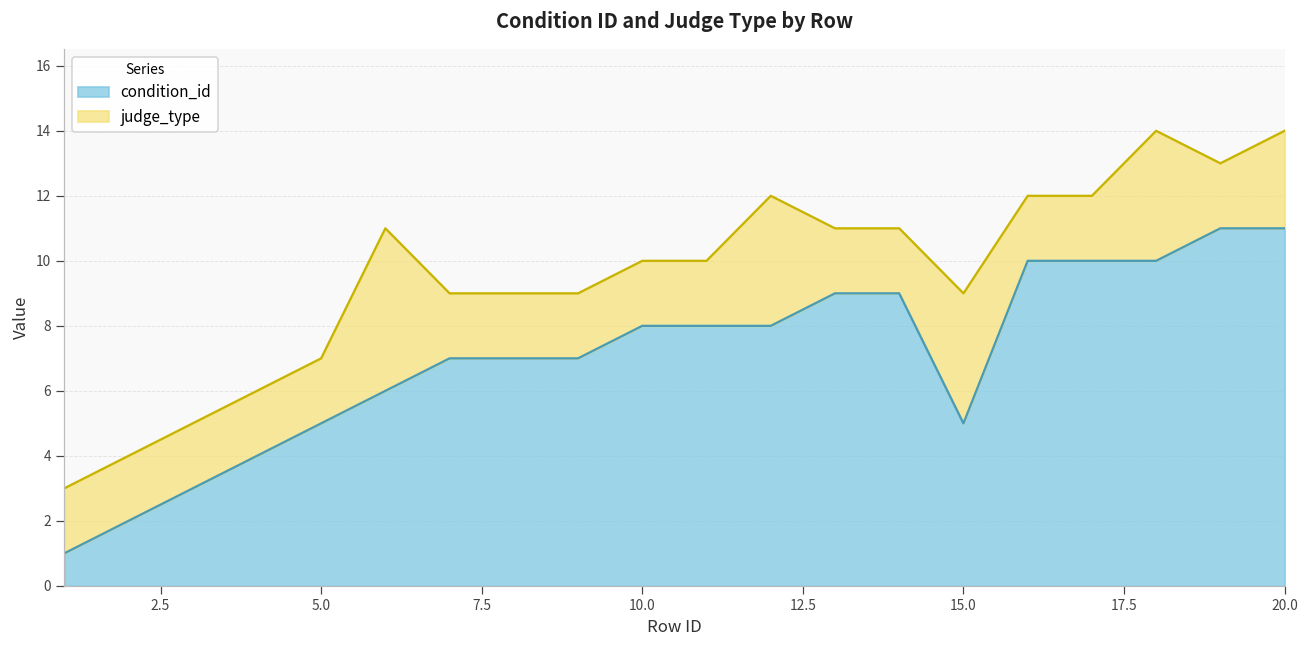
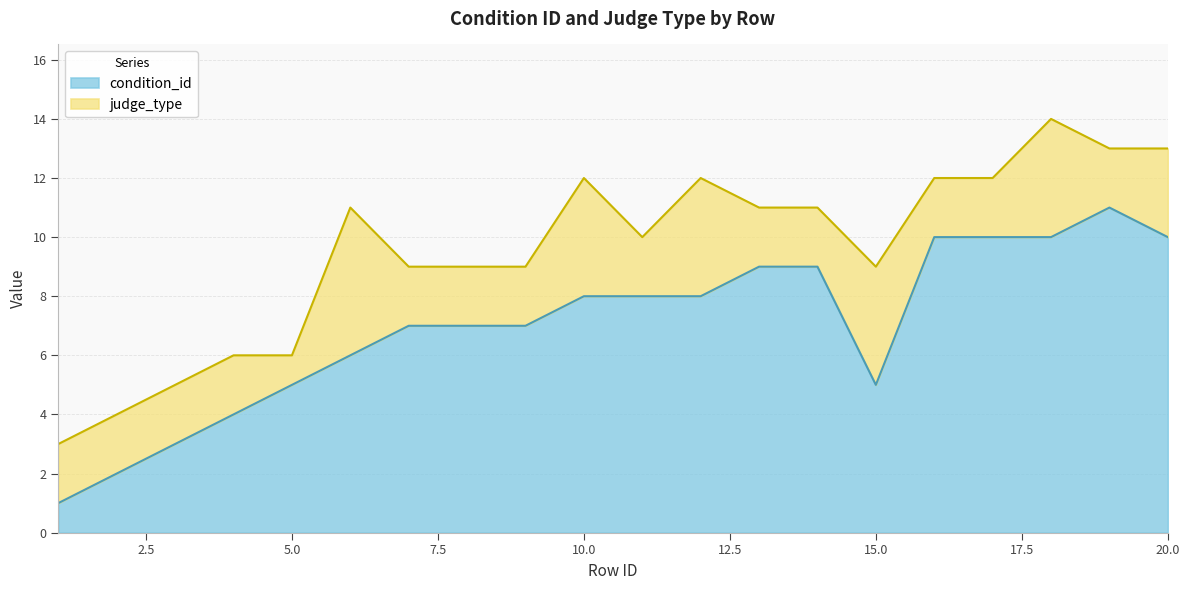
  {
    "condition_id": {
      "5.0": 5,
      "10.0": 8,
      "15.0": 5,
-     "20.0": 11
+     "20.0": 10
    },
    "judge_type": {
-     "5.0": 2,
-     "10.0": 2,
+     "5.0": 1,
+     "10.0": 4,
      "15.0": 9
    }
  }
